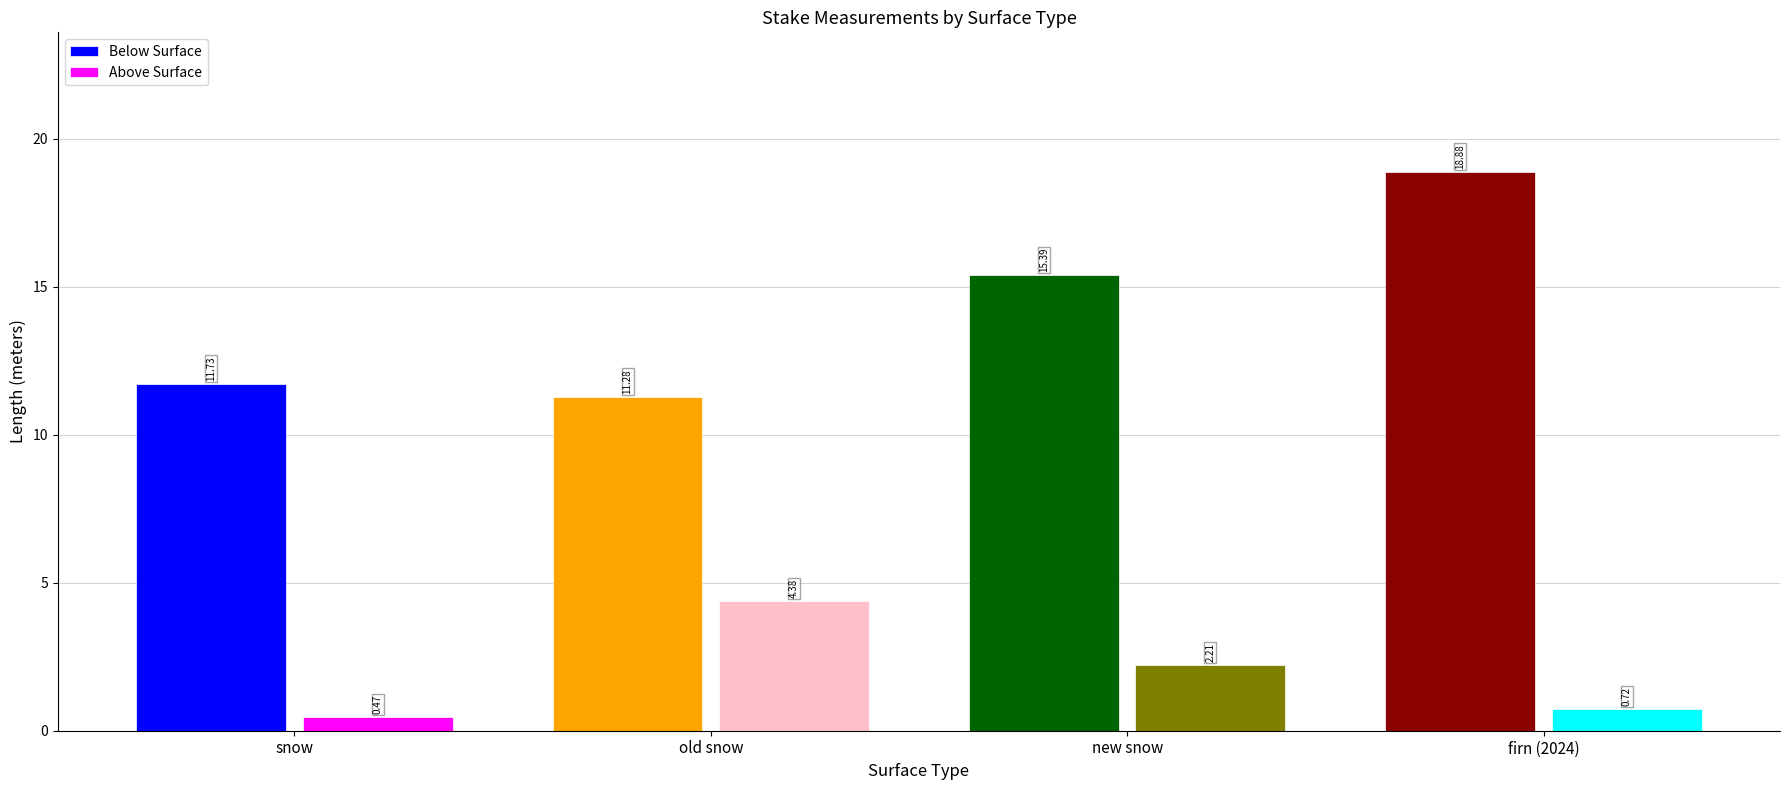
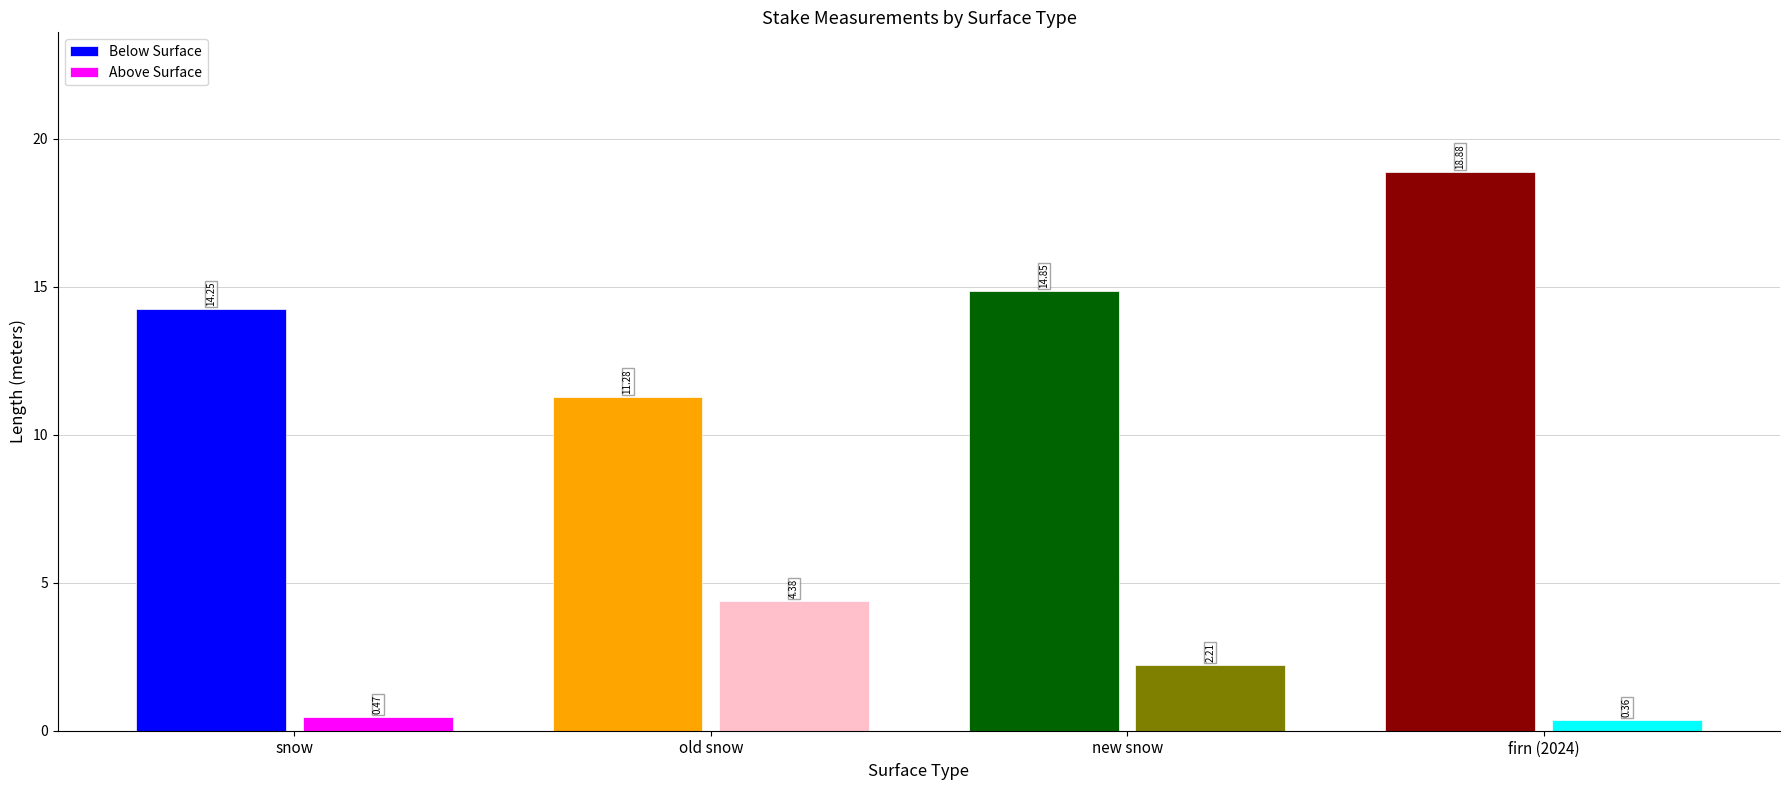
  {
    "Below Surface": {
-     "snow": 11.73,
-     "new snow": 15.39
+     "snow": 14.25,
+     "new snow": 14.85
    },
    "Above Surface": {
-     "firn (2024)": 0.72
+     "firn (2024)": 0.36
    }
  }
